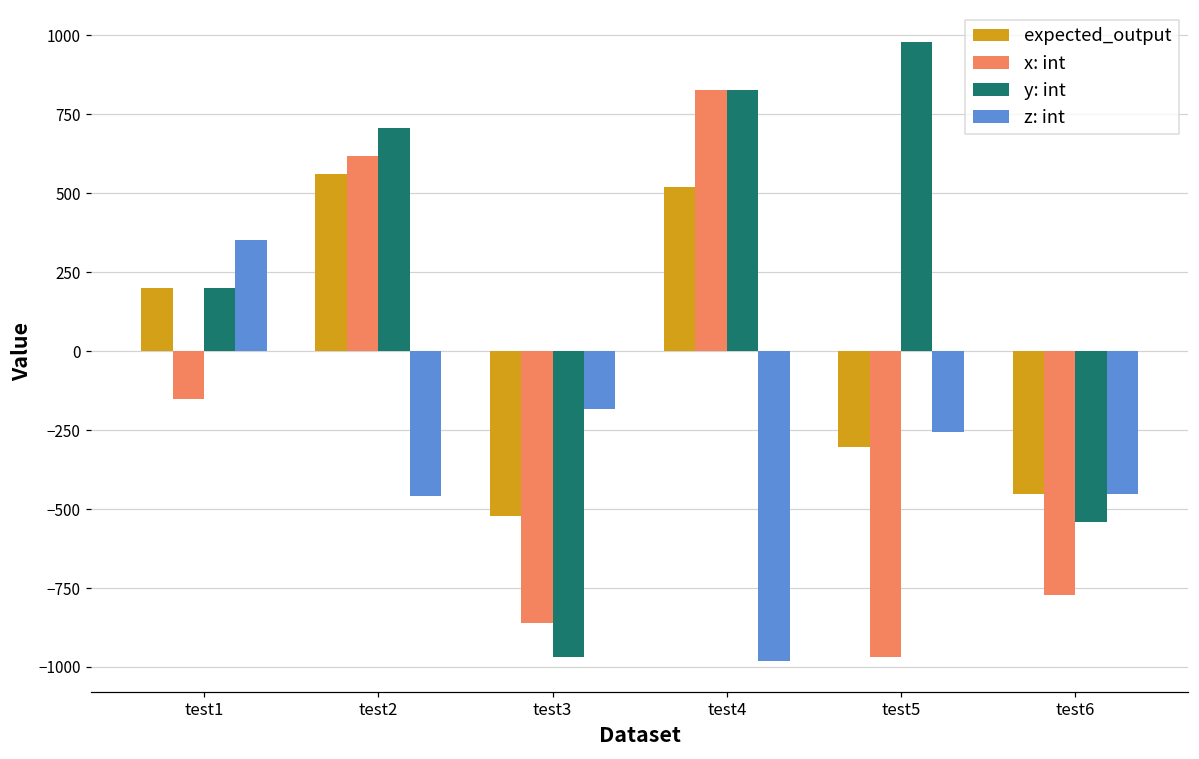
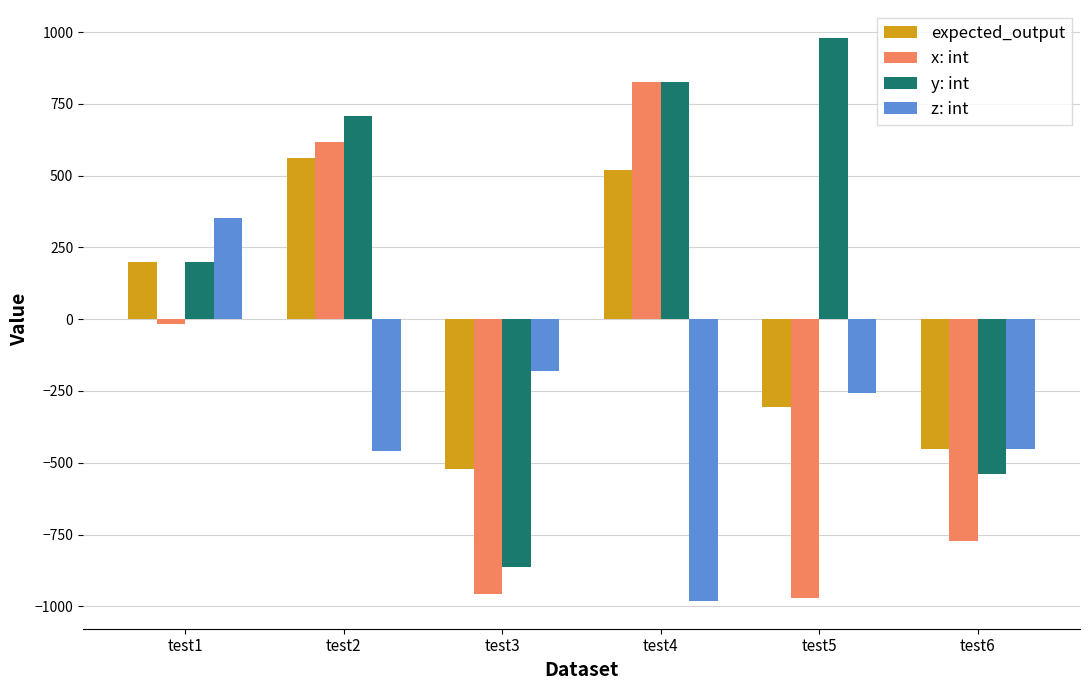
  {
    "expected_output": {
      "test1": 200,
      "test2": 560,
      "test3": -520,
      "test4": 520,
      "test5": -300,
      "test6": -450
    },
    "x: int": {
-     "test1": -150,
+     "test1": -20,
      "test2": 620,
-     "test3": -860,
+     "test3": -960,
      "test4": 830,
      "test5": -970,
      "test6": -770
    },
    "y: int": {
      "test1": 200,
      "test2": 710,
-     "test3": -970,
+     "test3": -860,
      "test4": 830,
      "test5": 980,
      "test6": -540
    },
    "z: int": {
      "test1": 350,
      "test2": -460,
      "test3": -180,
      "test4": -980,
      "test5": -260,
      "test6": -450
    }
  }
